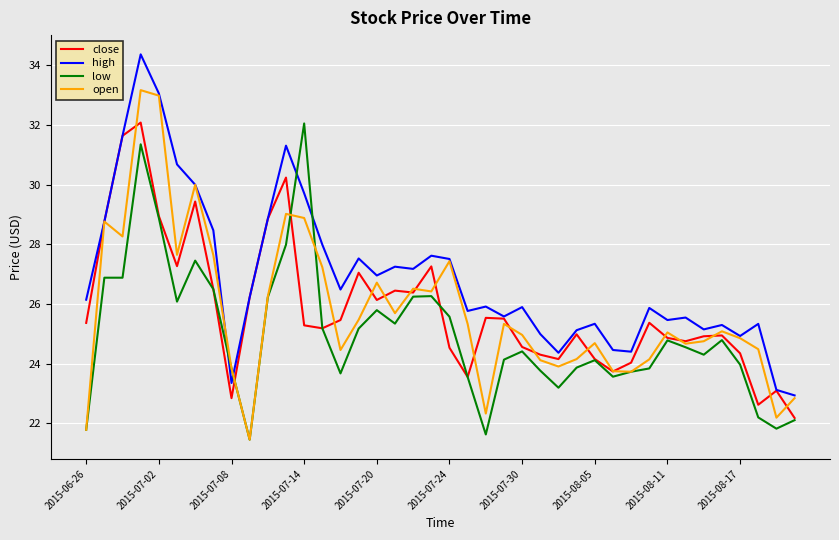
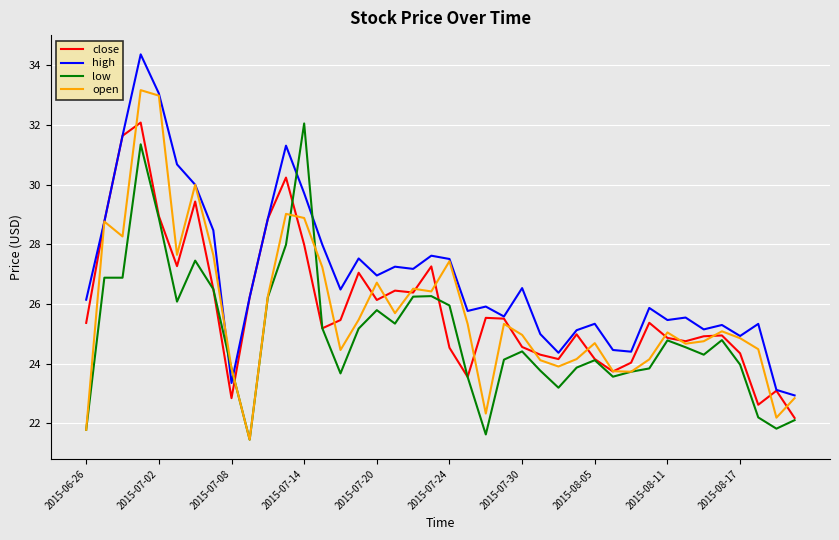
  {
    "close": {
      "2015-06-26": 25.4,
      "2015-07-08": 22.8,
-     "2015-07-14": 25.3,
+     "2015-07-14": 28.0,
      "2015-07-20": 26.1,
      "2015-07-24": 24.5,
      "2015-07-30": 24.6,
      "2015-08-17": 24.3
    },
    "high": {
      "2015-06-26": 26.1,
      "2015-07-08": 23.4,
      "2015-07-14": 29.7,
      "2015-07-20": 27.0,
-     "2015-07-30": 25.9,
+     "2015-07-30": 26.5,
      "2015-08-05": 25.3,
      "2015-08-11": 25.5
    },
    "low": {
      "2015-07-14": 32.0,
      "2015-07-20": 25.8,
-     "2015-07-24": 25.6,
+     "2015-07-24": 26.0,
      "2015-07-30": 24.4,
      "2015-08-17": 24.0
    },
    "open": {
      "2015-07-14": 28.9,
      "2015-07-20": 26.7,
      "2015-07-30": 25.0,
      "2015-08-05": 24.7,
      "2015-08-11": 25.0
    }
  }
